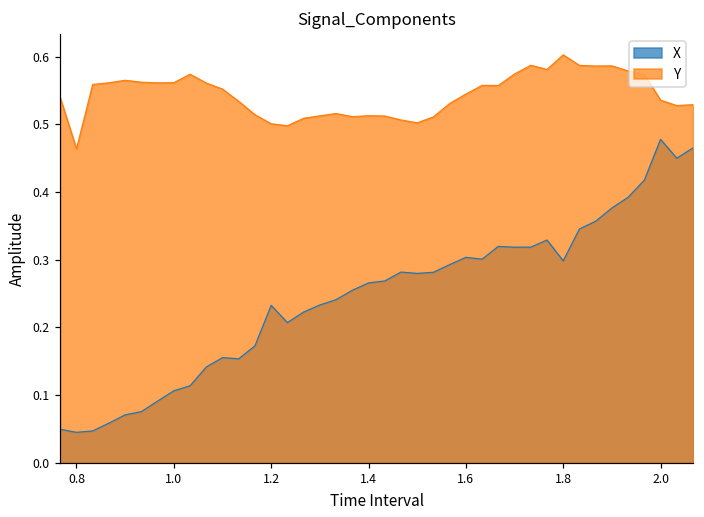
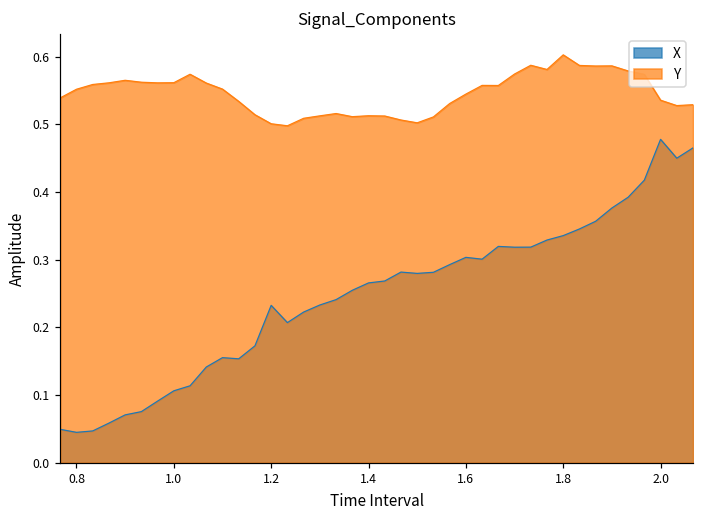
  {
    "X": {
      "0.8": 0.04,
      "1.0": 0.11,
      "1.2": 0.23,
      "1.4": 0.27,
      "1.6": 0.30,
-     "1.8": 0.30,
+     "1.8": 0.34,
      "2.0": 0.48
    },
    "Y": {
-     "0.8": 0.46,
+     "0.8": 0.55,
      "1.0": 0.56,
      "1.2": 0.50,
      "1.4": 0.51,
      "1.6": 0.54,
      "1.8": 0.60,
      "2.0": 0.54
    }
  }
